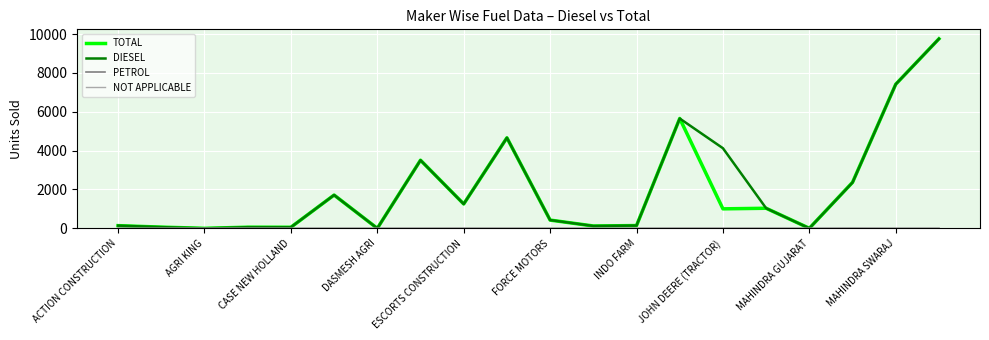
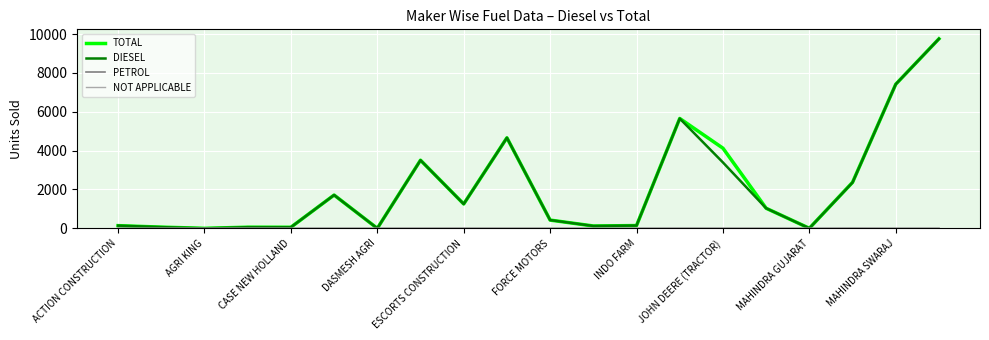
  {
    "TOTAL": {
-     "JOHN DEERE (TRACTOR)": 1000
+     "JOHN DEERE (TRACTOR)": 4100
    },
    "DIESEL": {
-     "JOHN DEERE (TRACTOR)": 4100
+     "JOHN DEERE (TRACTOR)": 3400
    },
    "NOT APPLICABLE": {
      "ACTION CONSTRUCTION": 0,
      "ESCORTS CONSTRUCTION": 0,
      "FORCE MOTORS": 0,
      "INDO FARM": 0,
      "JOHN DEERE (TRACTOR)": 0,
      "MAHINDRA SWARAJ": 0
    }
  }
